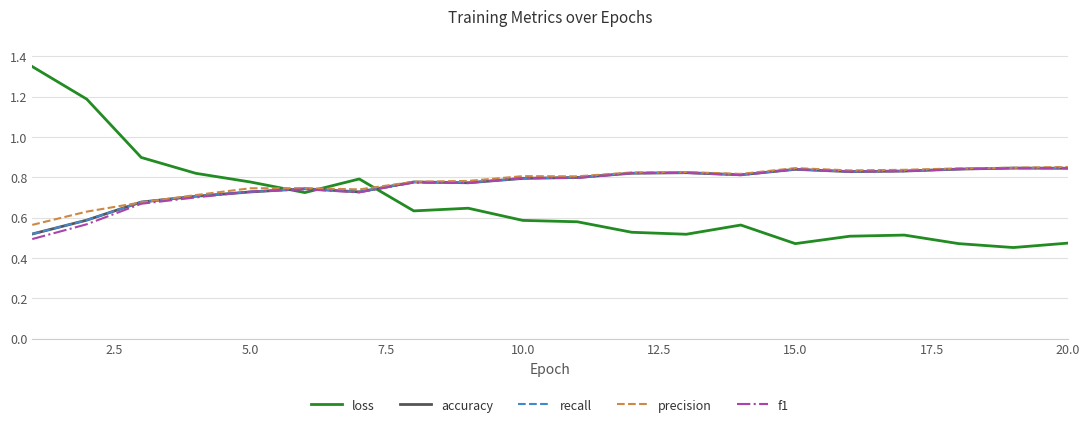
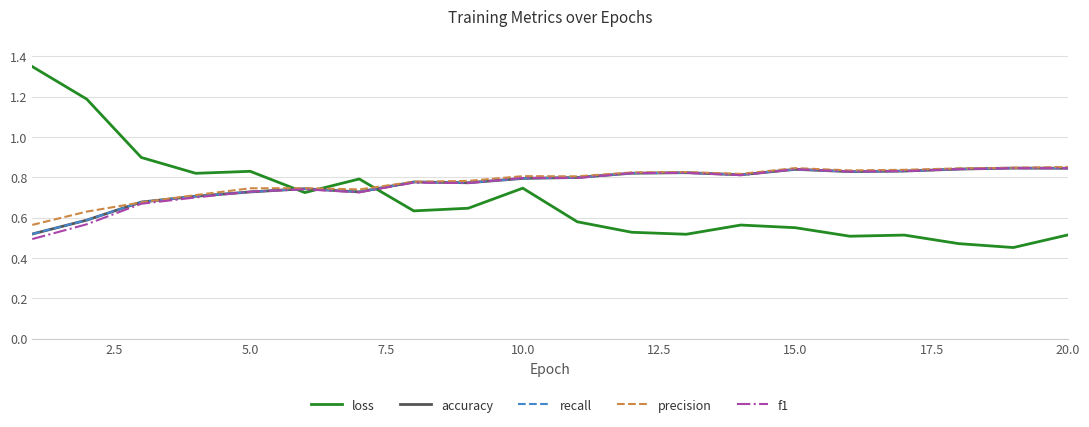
  {
    "loss": {
-     "5.0": 0.78,
-     "10.0": 0.59,
-     "15.0": 0.47,
-     "20.0": 0.47
+     "5.0": 0.83,
+     "10.0": 0.75,
+     "15.0": 0.55,
+     "20.0": 0.51
    },
    "precision": {
      "5.0": 0.75
    }
  }
